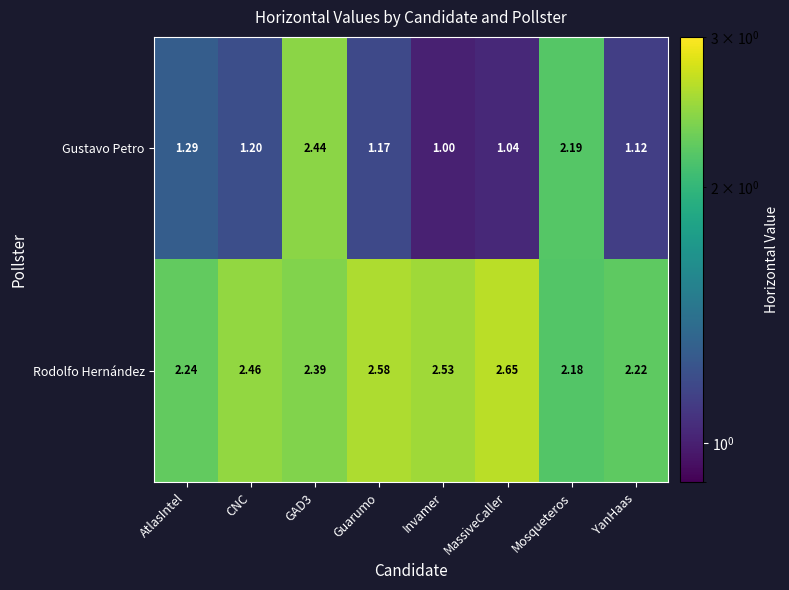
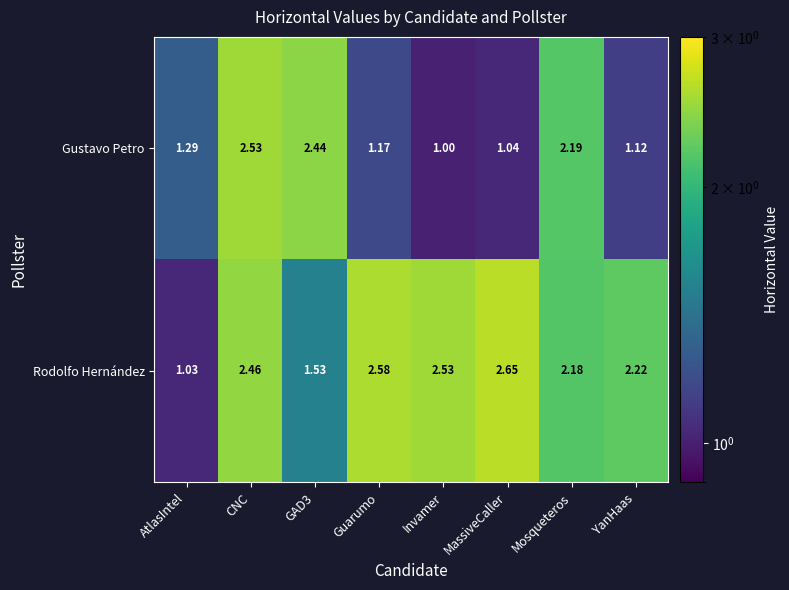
  {
    "Gustavo Petro": {
      "AtlasIntel": 1.29,
-     "CNC": 1.20,
+     "CNC": 2.53,
      "GAD3": 2.44,
      "Guarumo": 1.17,
      "Invamer": 1.00,
      "MassiveCaller": 1.04,
      "Mosqueteros": 2.19,
      "YanHaas": 1.12
    },
    "Rodolfo Hernández": {
-     "AtlasIntel": 2.24,
+     "AtlasIntel": 1.03,
      "CNC": 2.46,
-     "GAD3": 2.39,
+     "GAD3": 1.53,
      "Guarumo": 2.58,
      "Invamer": 2.53,
      "MassiveCaller": 2.65,
      "Mosqueteros": 2.18,
      "YanHaas": 2.22
    }
  }
